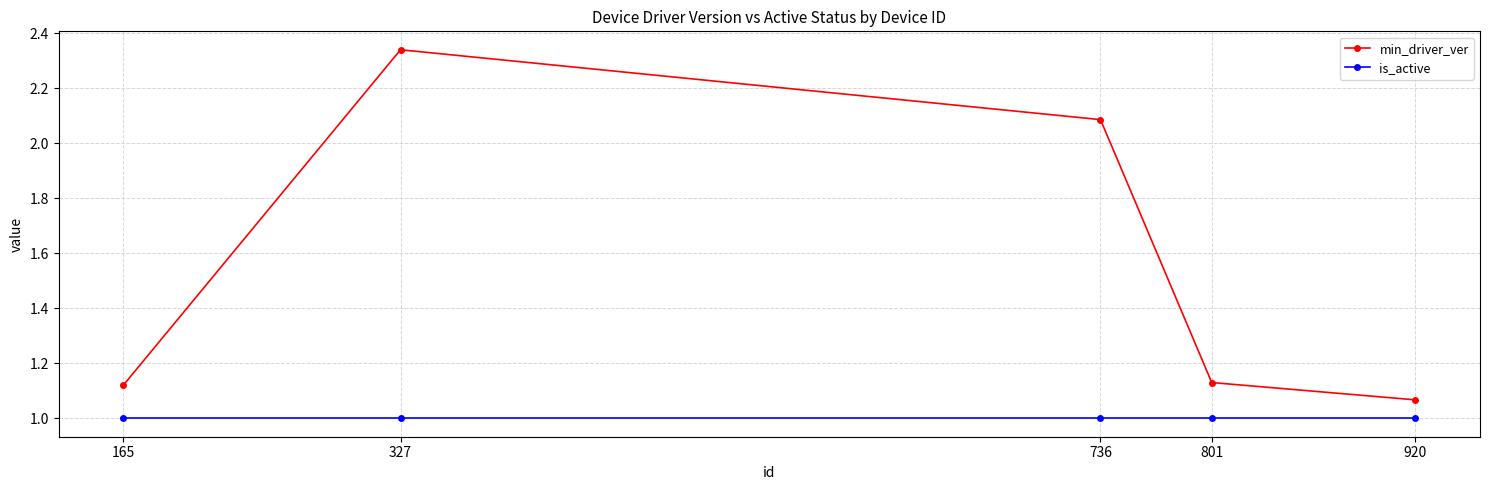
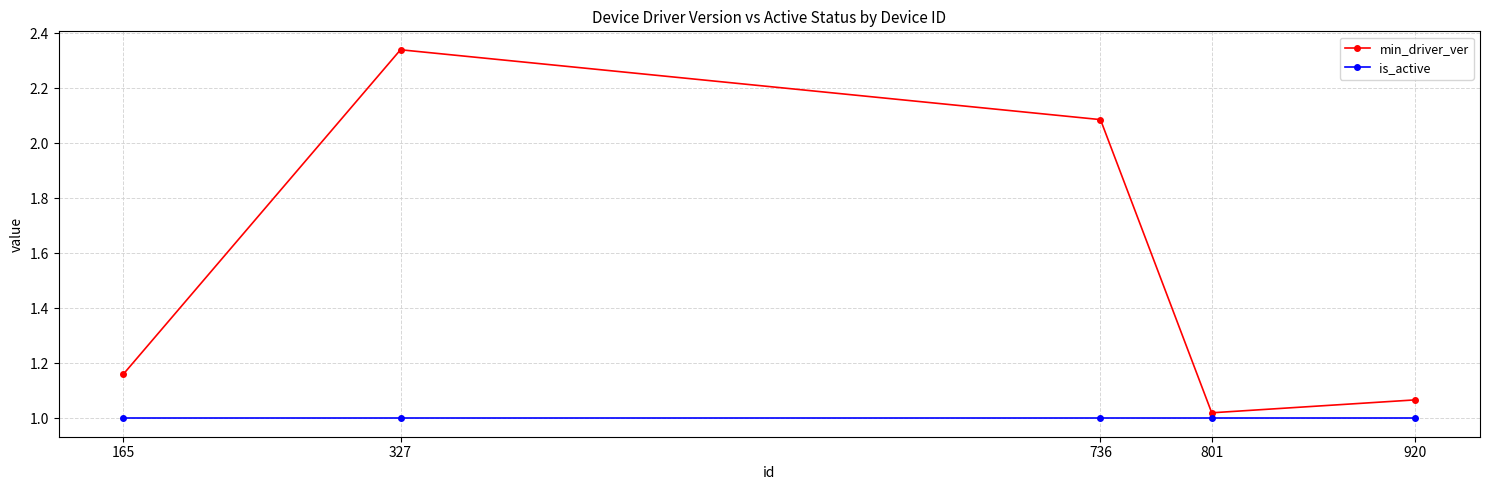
  {
    "min_driver_ver": {
-     "165": 1.12,
+     "165": 1.16,
      "327": 2.34,
      "736": 2.09,
-     "801": 1.13,
+     "801": 1.02,
      "920": 1.07
    },
    "is_active": {
      "165": 1.00,
      "327": 1.00,
      "736": 1.00,
      "801": 1.00,
      "920": 1.00
    }
  }
